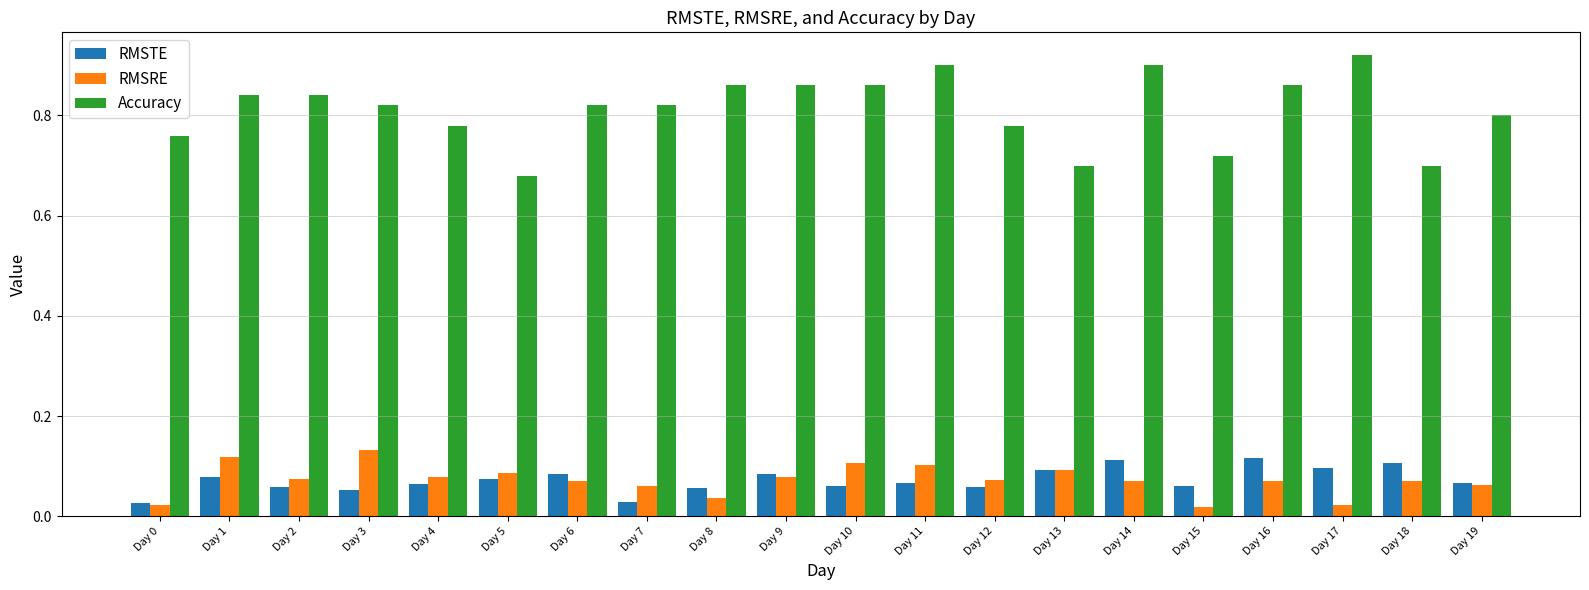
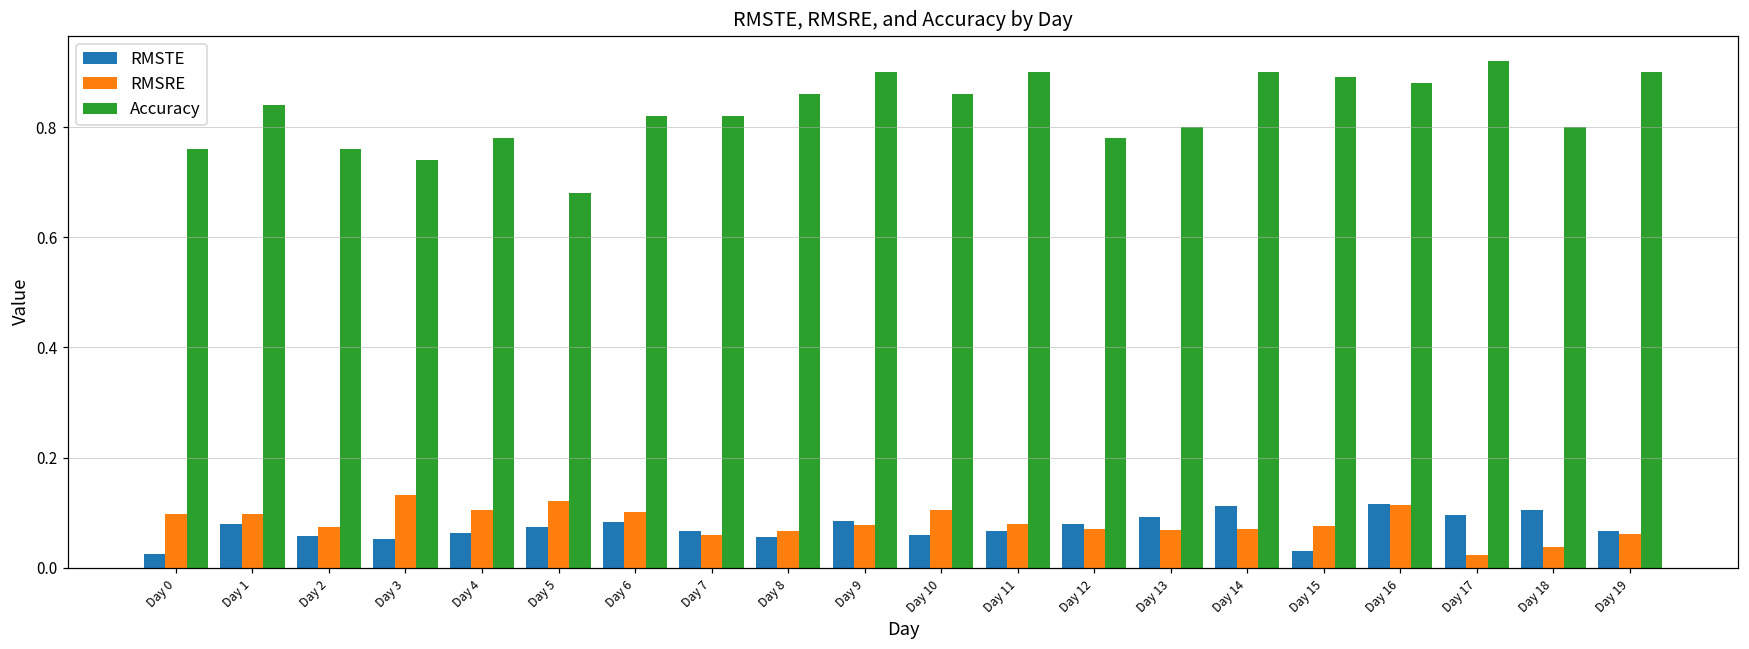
  {
    "RMSTE": {
      "Day 0": 0.03,
      "Day 1": 0.08,
      "Day 2": 0.06,
      "Day 3": 0.05,
      "Day 4": 0.06,
      "Day 5": 0.07,
      "Day 6": 0.08,
-     "Day 7": 0.03,
+     "Day 7": 0.07,
      "Day 8": 0.06,
      "Day 9": 0.09,
      "Day 10": 0.06,
      "Day 11": 0.07,
-     "Day 12": 0.06,
+     "Day 12": 0.08,
      "Day 13": 0.09,
      "Day 14": 0.11,
-     "Day 15": 0.06,
+     "Day 15": 0.03,
      "Day 16": 0.12,
      "Day 17": 0.10,
      "Day 18": 0.11,
      "Day 19": 0.07
    },
    "RMSRE": {
-     "Day 0": 0.02,
-     "Day 1": 0.12,
+     "Day 0": 0.10,
+     "Day 1": 0.10,
      "Day 2": 0.07,
      "Day 3": 0.13,
-     "Day 4": 0.08,
-     "Day 5": 0.09,
-     "Day 6": 0.07,
+     "Day 4": 0.11,
+     "Day 5": 0.12,
+     "Day 6": 0.10,
      "Day 7": 0.06,
-     "Day 8": 0.04,
+     "Day 8": 0.07,
      "Day 9": 0.08,
      "Day 10": 0.11,
-     "Day 11": 0.10,
+     "Day 11": 0.08,
      "Day 12": 0.07,
-     "Day 13": 0.09,
+     "Day 13": 0.07,
      "Day 14": 0.07,
-     "Day 15": 0.02,
-     "Day 16": 0.07,
+     "Day 15": 0.08,
+     "Day 16": 0.11,
      "Day 17": 0.02,
-     "Day 18": 0.07,
+     "Day 18": 0.04,
      "Day 19": 0.06
    },
    "Accuracy": {
      "Day 0": 0.76,
      "Day 1": 0.84,
-     "Day 2": 0.84,
-     "Day 3": 0.82,
+     "Day 2": 0.76,
+     "Day 3": 0.74,
      "Day 4": 0.78,
      "Day 5": 0.68,
      "Day 6": 0.82,
      "Day 7": 0.82,
      "Day 8": 0.86,
-     "Day 9": 0.86,
+     "Day 9": 0.90,
      "Day 10": 0.86,
      "Day 11": 0.90,
      "Day 12": 0.78,
-     "Day 13": 0.7,
+     "Day 13": 0.8,
      "Day 14": 0.90,
-     "Day 15": 0.72,
-     "Day 16": 0.86,
+     "Day 15": 0.89,
+     "Day 16": 0.88,
      "Day 17": 0.92,
-     "Day 18": 0.7,
-     "Day 19": 0.8
+     "Day 18": 0.8,
+     "Day 19": 0.9
    }
  }
